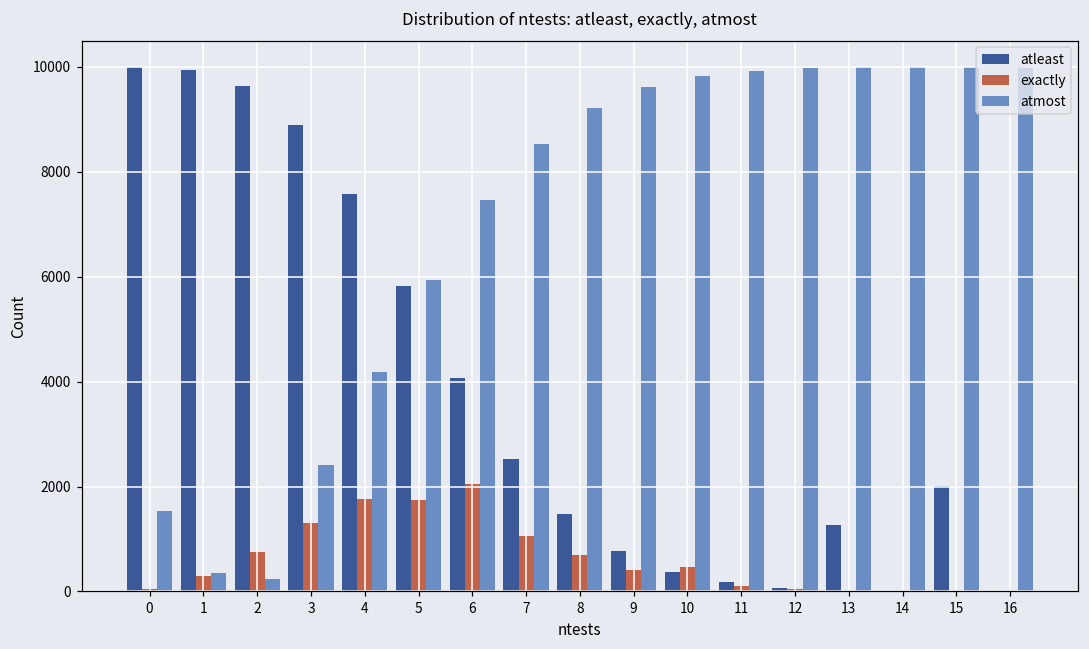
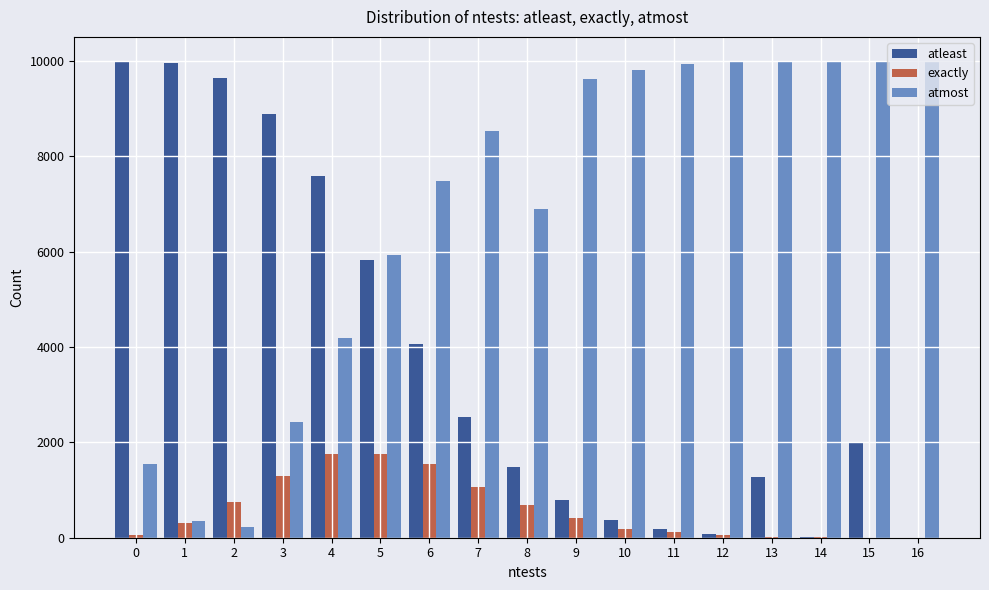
  {
    "atleast": {
      "0": 10000,
      "1": 9900,
      "2": 9600,
      "3": 8900,
      "4": 7600,
      "5": 5800,
      "6": 4100,
      "7": 2500,
      "8": 1500,
      "9": 800,
      "10": 400,
      "11": 200,
      "12": 100,
      "13": 1300,
      "15": 2000
    },
    "exactly": {
      "0": 100,
      "1": 300,
      "2": 800,
      "3": 1300,
      "4": 1800,
      "5": 1700,
-     "6": 2100,
+     "6": 1500,
      "7": 1100,
      "8": 700,
      "9": 400,
-     "10": 500,
+     "10": 200,
      "11": 100,
      "15": 0
    },
    "atmost": {
      "0": 1500,
      "1": 400,
      "2": 200,
      "3": 2400,
      "4": 4200,
      "5": 5900,
      "6": 7500,
      "7": 8500,
-     "8": 9200,
+     "8": 6900,
      "9": 9600,
      "10": 9800,
      "11": 9900,
      "12": 10000,
      "13": 10000,
      "14": 10000,
      "15": 10000
    }
  }
